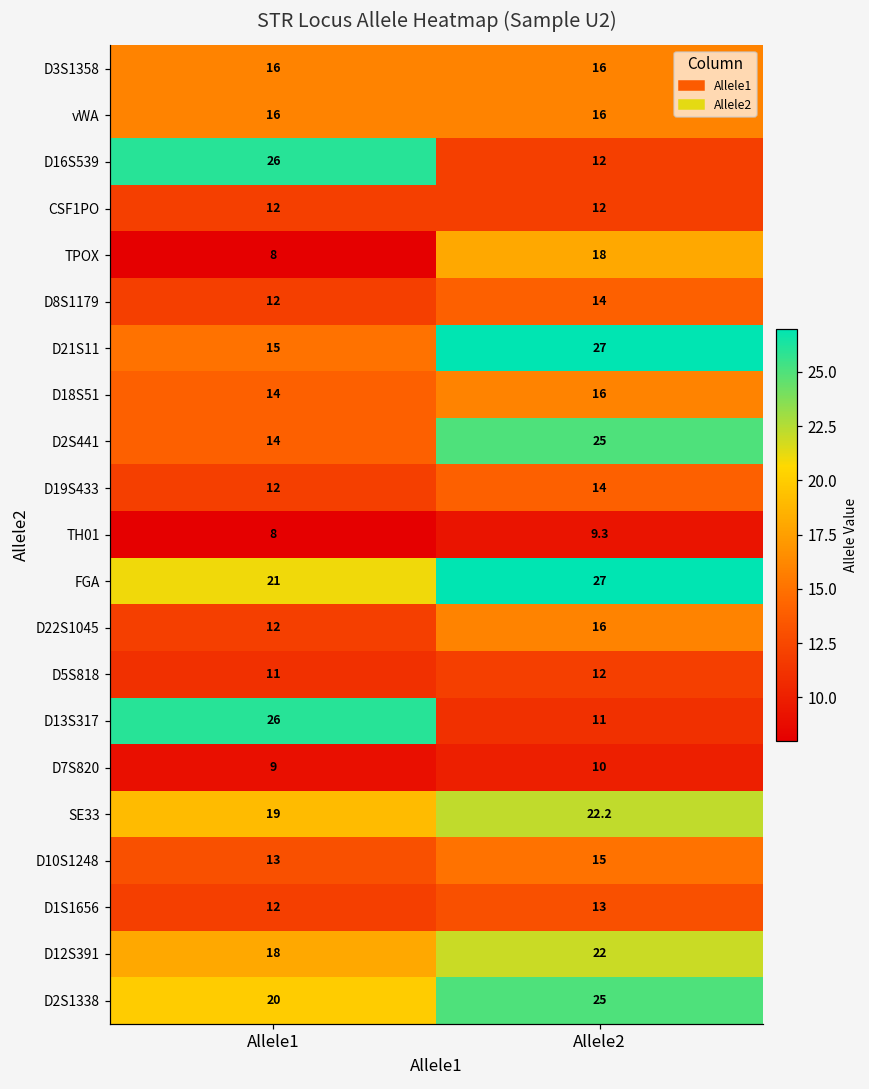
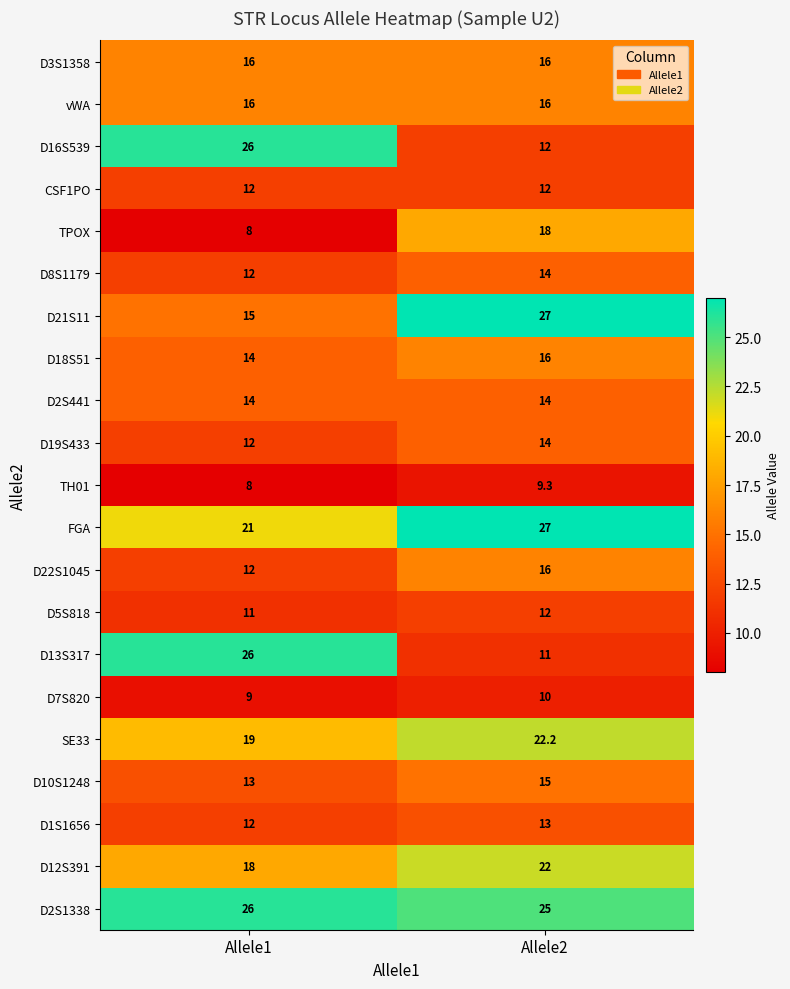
  {
    "D3S1358": {
      "Allele1": 16,
      "Allele2": 16
    },
    "vWA": {
      "Allele1": 16,
      "Allele2": 16
    },
    "D16S539": {
      "Allele1": 26,
      "Allele2": 12
    },
    "CSF1PO": {
      "Allele1": 12,
      "Allele2": 12
    },
    "TPOX": {
      "Allele1": 8,
      "Allele2": 18
    },
    "D8S1179": {
      "Allele1": 12,
      "Allele2": 14
    },
    "D21S11": {
      "Allele1": 15,
      "Allele2": 27
    },
    "D18S51": {
      "Allele1": 14,
      "Allele2": 16
    },
    "D2S441": {
      "Allele1": 14,
-     "Allele2": 25
+     "Allele2": 14
    },
    "D19S433": {
      "Allele1": 12,
      "Allele2": 14
    },
    "TH01": {
      "Allele1": 8,
      "Allele2": 9.3
    },
    "FGA": {
      "Allele1": 21,
      "Allele2": 27
    },
    "D22S1045": {
      "Allele1": 12,
      "Allele2": 16
    },
    "D5S818": {
      "Allele1": 11,
      "Allele2": 12
    },
    "D13S317": {
      "Allele1": 26,
      "Allele2": 11
    },
    "D7S820": {
      "Allele1": 9,
      "Allele2": 10
    },
    "SE33": {
      "Allele1": 19,
      "Allele2": 22.2
    },
    "D10S1248": {
      "Allele1": 13,
      "Allele2": 15
    },
    "D1S1656": {
      "Allele1": 12,
      "Allele2": 13
    },
    "D12S391": {
      "Allele1": 18,
      "Allele2": 22
    },
    "D2S1338": {
-     "Allele1": 20,
+     "Allele1": 26,
      "Allele2": 25
    }
  }
